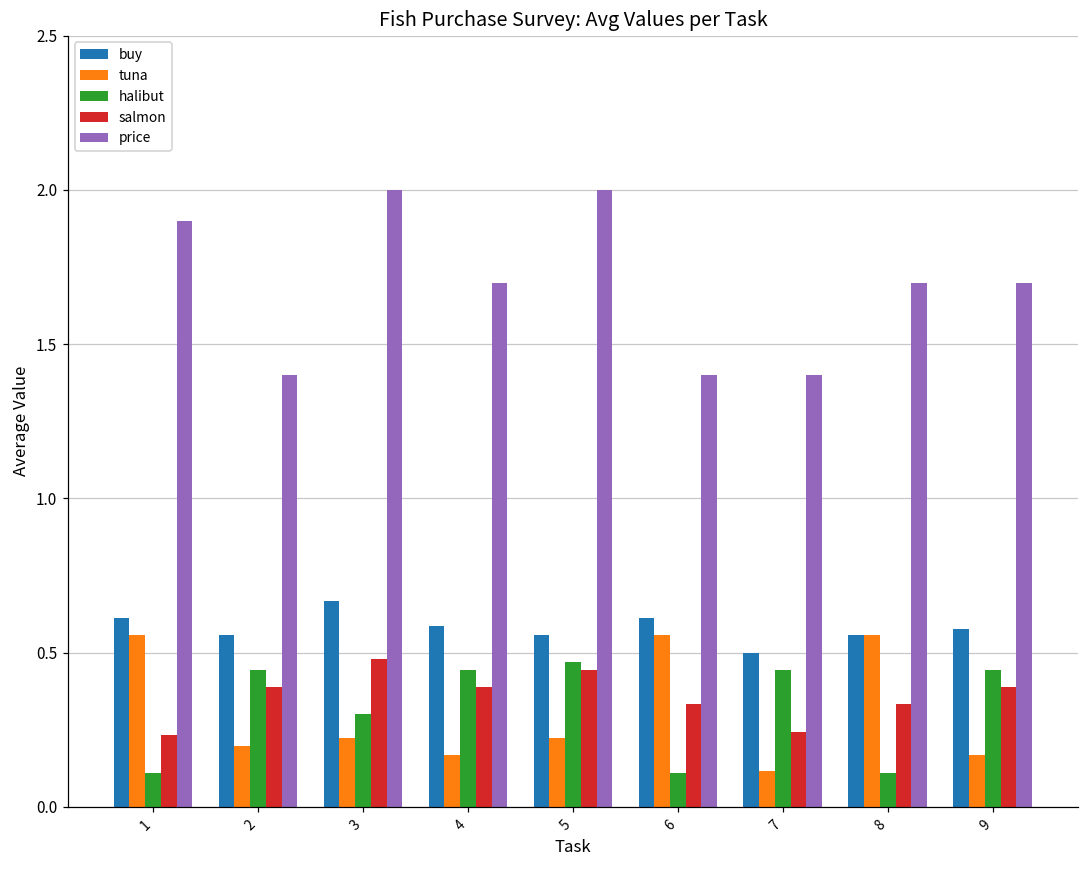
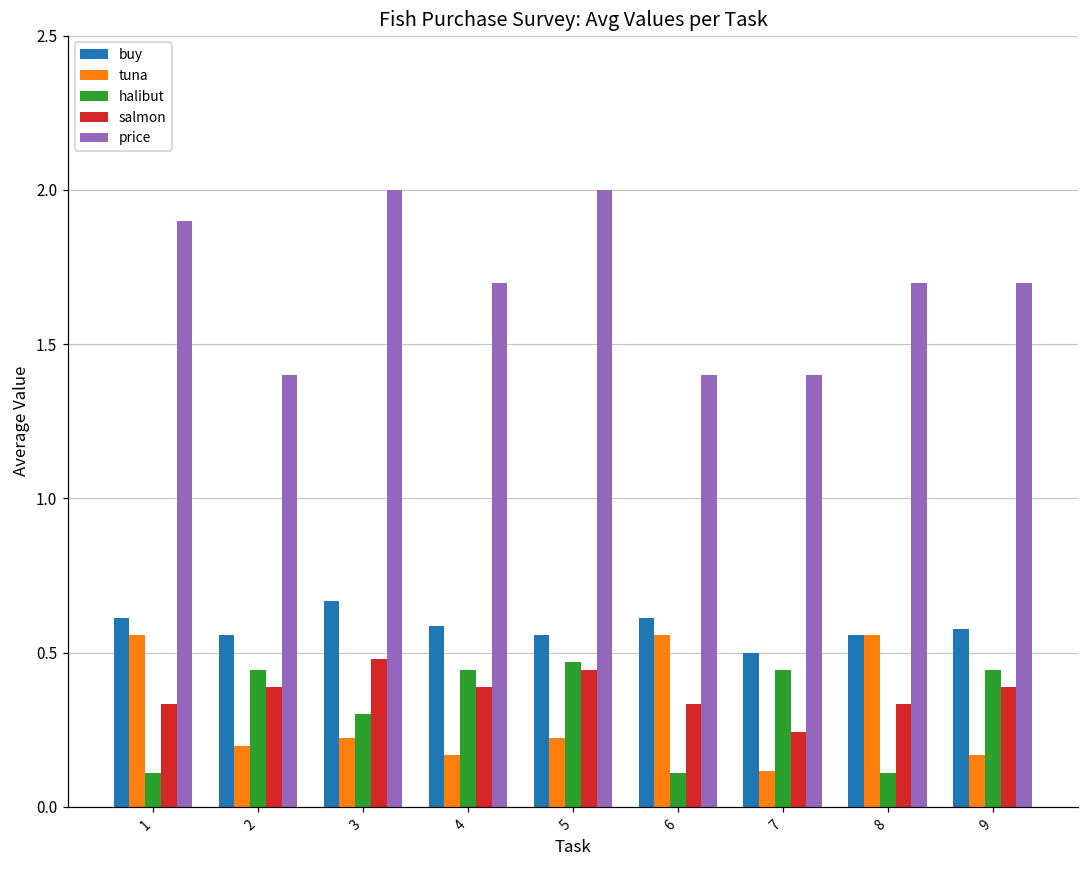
  {
    "buy": {
      "1": 0.61,
      "2": 0.56,
      "3": 0.67,
      "4": 0.59,
      "5": 0.56,
      "6": 0.61,
      "7": 0.50,
      "8": 0.56,
      "9": 0.58
    },
    "tuna": {
      "1": 0.56,
      "2": 0.20,
      "3": 0.22,
      "4": 0.17,
      "5": 0.22,
      "6": 0.56,
      "7": 0.12,
      "8": 0.56,
      "9": 0.17
    },
    "halibut": {
      "1": 0.11,
      "2": 0.44,
      "3": 0.30,
      "4": 0.44,
      "5": 0.47,
      "6": 0.11,
      "7": 0.44,
      "8": 0.11,
      "9": 0.44
    },
    "salmon": {
-     "1": 0.23,
+     "1": 0.33,
      "2": 0.39,
      "3": 0.48,
      "4": 0.39,
      "5": 0.44,
      "6": 0.33,
      "7": 0.24,
      "8": 0.33,
      "9": 0.39
    },
    "price": {
      "1": 1.90,
      "2": 1.40,
      "3": 2.00,
      "4": 1.70,
      "5": 2.00,
      "6": 1.40,
      "7": 1.40,
      "8": 1.70,
      "9": 1.70
    }
  }
